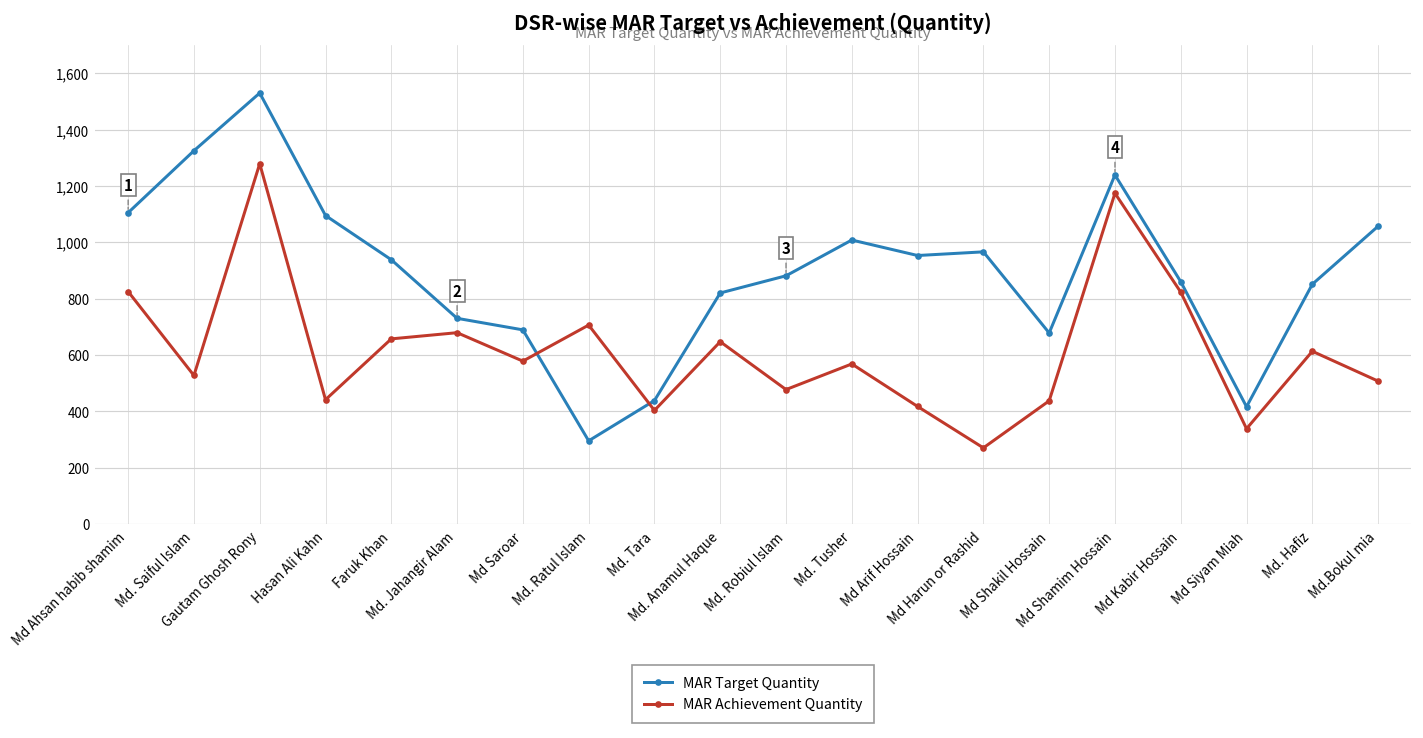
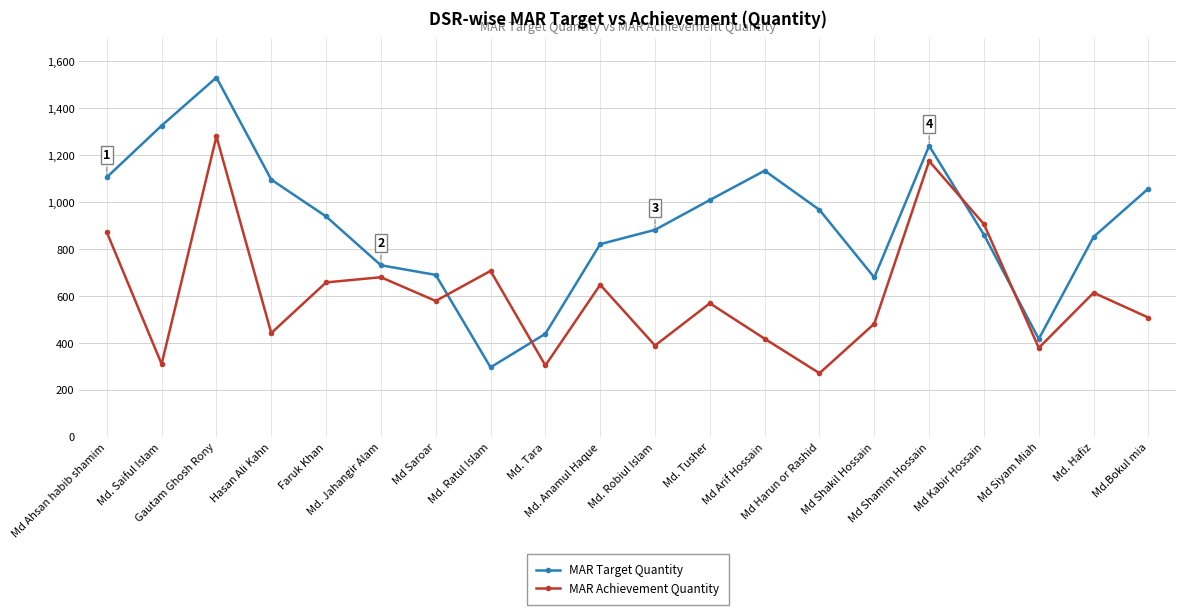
  {
    "MAR Target Quantity": {
      "Md. Saiful Islam": "1,330",
      "Gautam Ghosh Rony": "1,530",
      "Hasan Ali Kahn": "1,100",
      "Faruk Khan": "940",
      "Md Saroar": "690",
      "Md. Ratul Islam": "300",
      "Md. Tara": "440",
      "Md. Anamul Haque": "820",
      "Md. Tusher": "1,010",
-     "Md Arif Hossain": "950",
+     "Md Arif Hossain": "1,130",
      "Md Harun or Rashid": "970",
      "Md Shakil Hossain": "680",
      "Md Kabir Hossain": "860",
      "Md Siyam Miah": "420",
      "Md. Hafiz": "850",
      "Md.Bokul mia": "1,060"
    },
    "MAR Achievement Quantity": {
-     "Md Ahsan habib shamim": "830",
-     "Md. Saiful Islam": "530",
+     "Md Ahsan habib shamim": "870",
+     "Md. Saiful Islam": "310",
      "Gautam Ghosh Rony": "1,280",
      "Hasan Ali Kahn": "440",
      "Faruk Khan": "660",
      "Md. Jahangir Alam": "680",
      "Md Saroar": "580",
      "Md. Ratul Islam": "710",
-     "Md. Tara": "400",
+     "Md. Tara": "300",
      "Md. Anamul Haque": "650",
-     "Md. Robiul Islam": "480",
+     "Md. Robiul Islam": "390",
      "Md. Tusher": "570",
      "Md Arif Hossain": "420",
      "Md Harun or Rashid": "270",
-     "Md Shakil Hossain": "440",
+     "Md Shakil Hossain": "480",
      "Md Shamim Hossain": "1,170",
-     "Md Kabir Hossain": "820",
-     "Md Siyam Miah": "340",
+     "Md Kabir Hossain": "910",
+     "Md Siyam Miah": "380",
      "Md. Hafiz": "610",
      "Md.Bokul mia": "510"
    }
  }
